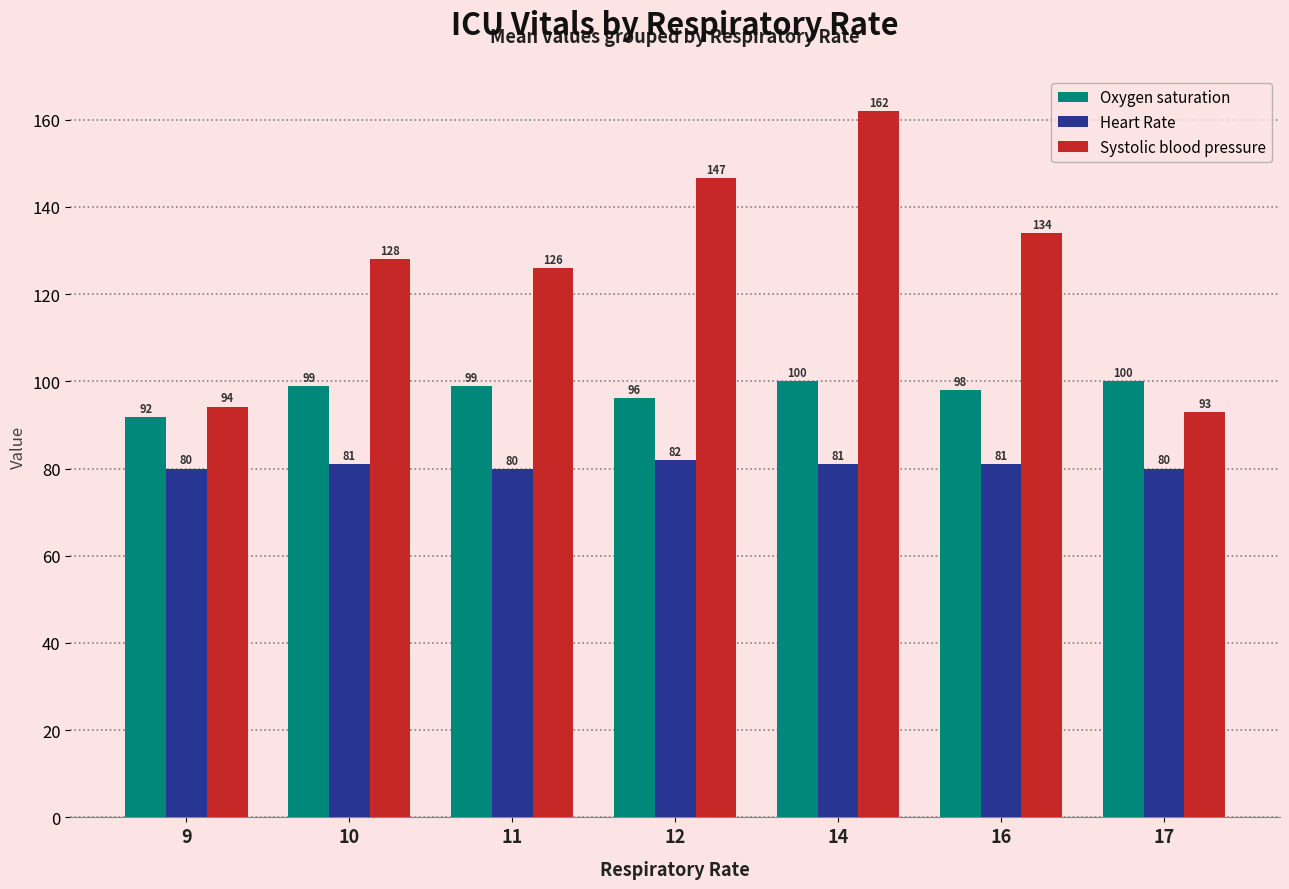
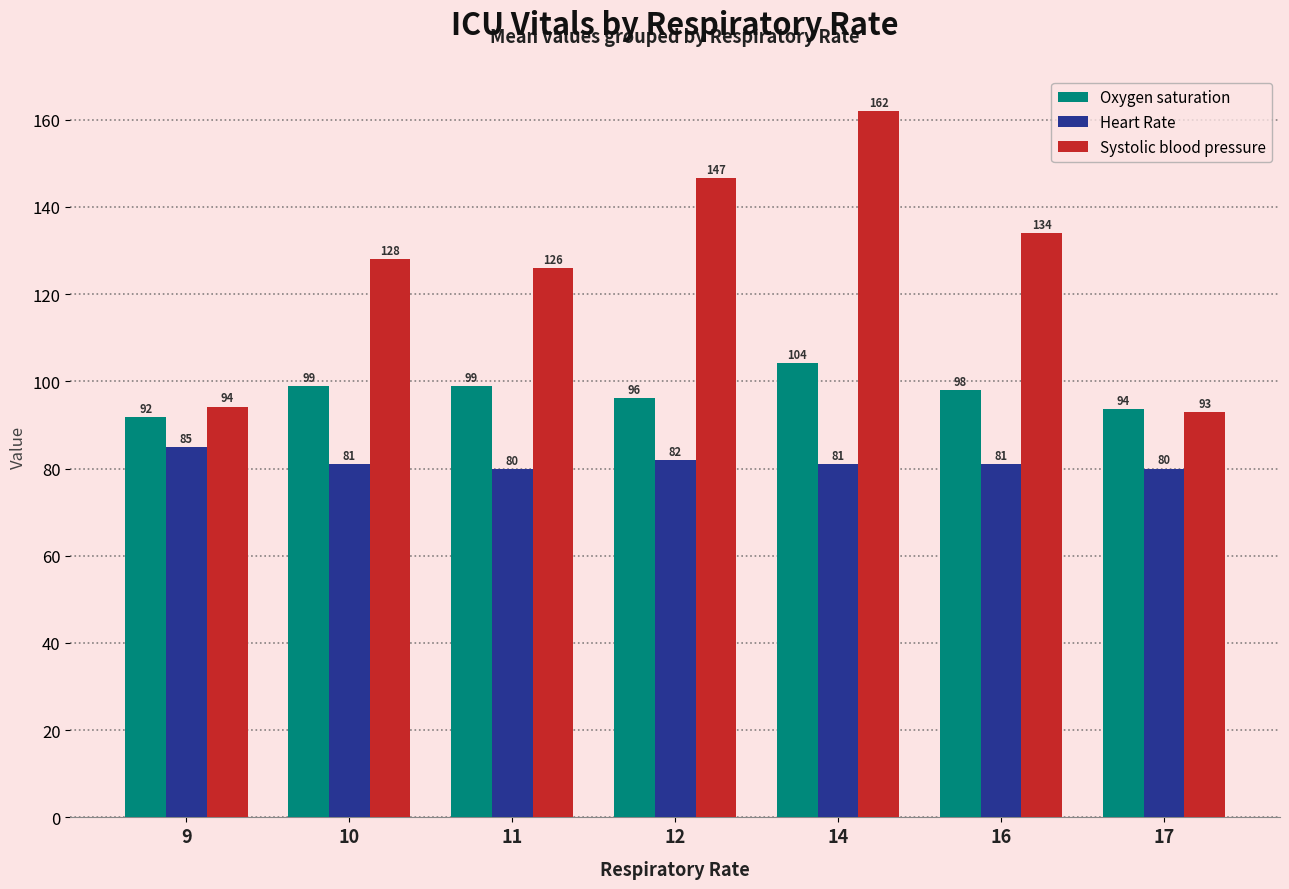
  {
    "Oxygen saturation": {
      "9": 92,
      "10": 99,
      "11": 99,
      "12": 96,
-     "14": 100,
+     "14": 104,
      "16": 98,
-     "17": 100
+     "17": 94
    },
    "Heart Rate": {
-     "9": 80,
+     "9": 85,
      "10": 81,
      "11": 80,
      "12": 82,
      "14": 81,
      "16": 81,
      "17": 80
    },
    "Systolic blood pressure": {
      "9": 94,
      "10": 128,
      "11": 126,
      "12": 147,
      "14": 162,
      "16": 134,
      "17": 93
    }
  }
